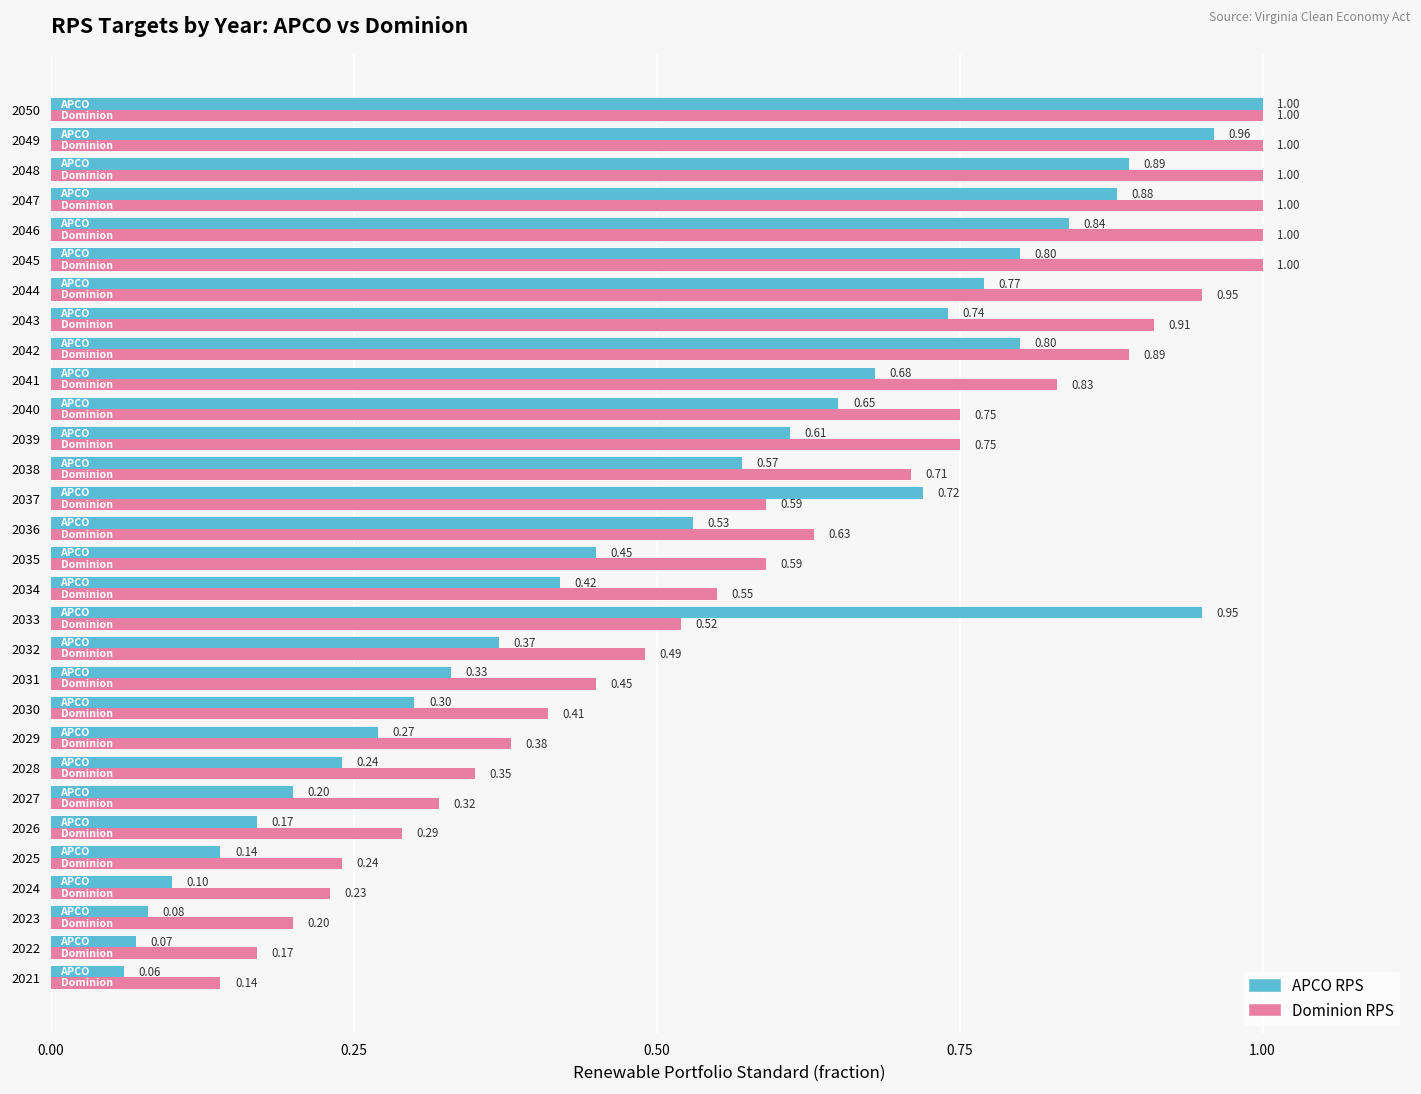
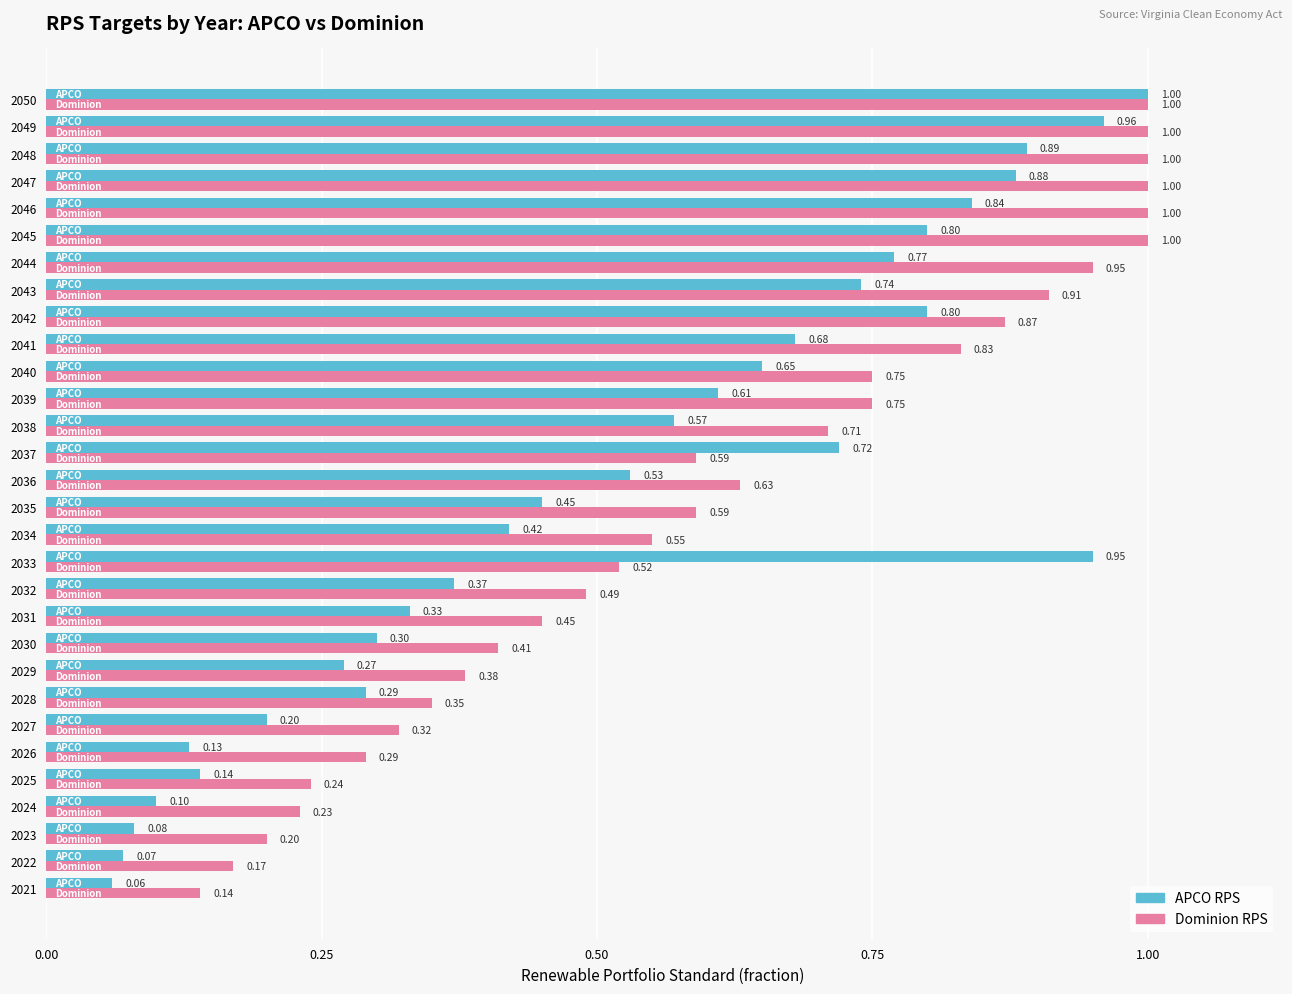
  {
    "APCO RPS": {
      "2050": 1.00,
      "2049": 0.96,
      "2048": 0.89,
      "2047": 0.88,
      "2046": 0.84,
      "2045": 0.80,
      "2044": 0.77,
      "2043": 0.74,
      "2042": 0.80,
      "2041": 0.68,
      "2040": 0.65,
      "2039": 0.61,
      "2038": 0.57,
      "2037": 0.72,
      "2036": 0.53,
      "2035": 0.45,
      "2034": 0.42,
      "2033": 0.95,
      "2032": 0.37,
      "2031": 0.33,
      "2030": 0.30,
      "2029": 0.27,
-     "2028": 0.24,
+     "2028": 0.29,
      "2027": 0.20,
-     "2026": 0.17,
+     "2026": 0.13,
      "2025": 0.14,
      "2024": 0.10,
      "2023": 0.08,
      "2022": 0.07,
      "2021": 0.06
    },
    "Dominion RPS": {
      "2050": 1.00,
      "2049": 1.00,
      "2048": 1.00,
      "2047": 1.00,
      "2046": 1.00,
      "2045": 1.00,
      "2044": 0.95,
      "2043": 0.91,
-     "2042": 0.89,
+     "2042": 0.87,
      "2041": 0.83,
      "2040": 0.75,
      "2039": 0.75,
      "2038": 0.71,
      "2037": 0.59,
      "2036": 0.63,
      "2035": 0.59,
      "2034": 0.55,
      "2033": 0.52,
      "2032": 0.49,
      "2031": 0.45,
      "2030": 0.41,
      "2029": 0.38,
      "2028": 0.35,
      "2027": 0.32,
      "2026": 0.29,
      "2025": 0.24,
      "2024": 0.23,
      "2023": 0.20,
      "2022": 0.17,
      "2021": 0.14
    }
  }
